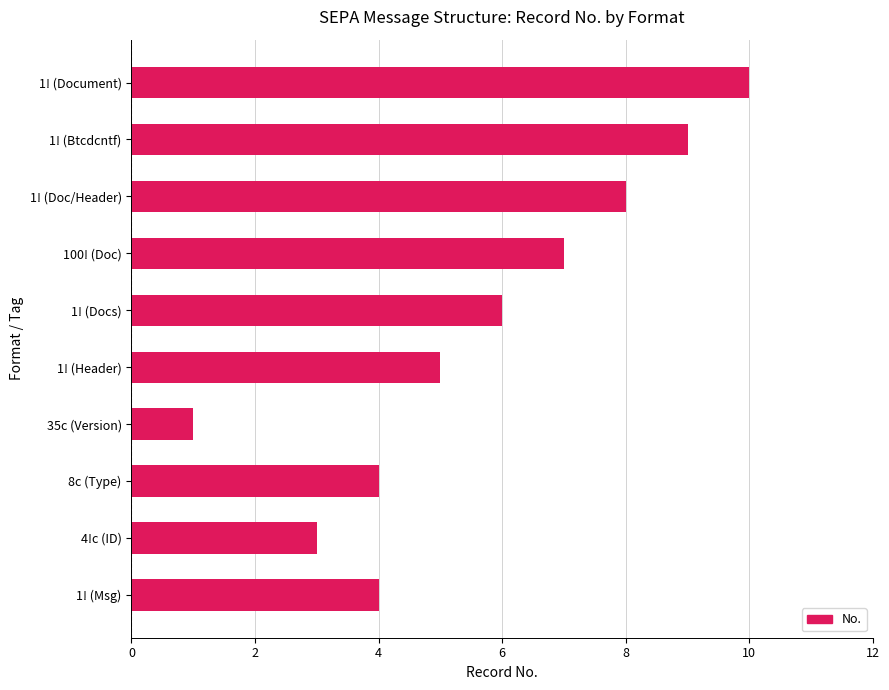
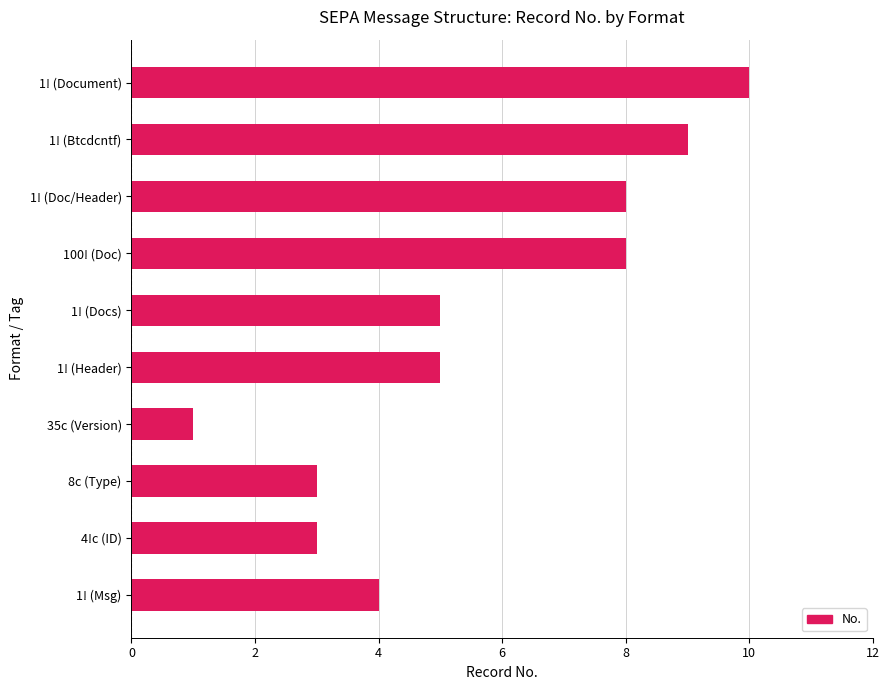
  {
    "1! (Document)": 10,
    "1! (Btcdcntf)": 9,
    "1! (Doc/Header)": 8,
-   "100! (Doc)": 7,
-   "1! (Docs)": 6,
+   "100! (Doc)": 8,
+   "1! (Docs)": 5,
    "1! (Header)": 5,
    "35c (Version)": 1,
-   "8c (Type)": 4,
+   "8c (Type)": 3,
    "4!c (ID)": 3,
    "1! (Msg)": 4
  }
